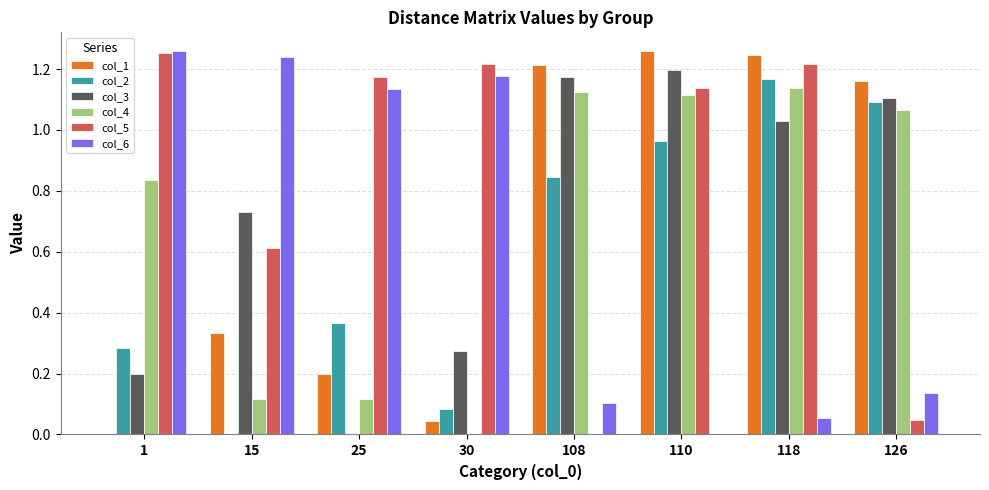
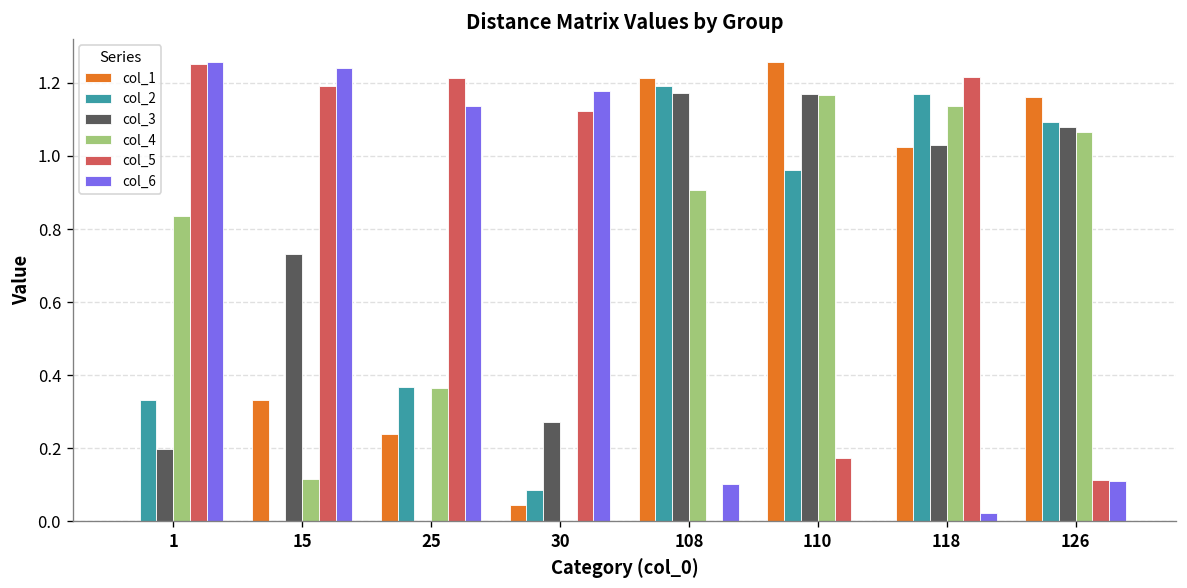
  {
    "col_1": {
      "1": 0.00,
      "15": 0.33,
-     "25": 0.20,
+     "25": 0.24,
      "30": 0.05,
      "108": 1.21,
      "110": 1.26,
-     "118": 1.25,
+     "118": 1.03,
      "126": 1.16
    },
    "col_2": {
-     "1": 0.29,
+     "1": 0.33,
      "15": 0.00,
      "25": 0.37,
      "30": 0.09,
-     "108": 0.85,
+     "108": 1.19,
      "110": 0.96,
      "118": 1.17,
      "126": 1.09
    },
    "col_3": {
      "1": 0.20,
      "15": 0.73,
      "25": 0.00,
      "30": 0.27,
      "108": 1.17,
-     "110": 1.20,
+     "110": 1.17,
      "118": 1.03,
-     "126": 1.11
+     "126": 1.08
    },
    "col_4": {
      "1": 0.84,
      "15": 0.12,
-     "25": 0.12,
+     "25": 0.37,
      "30": 0.00,
-     "108": 1.12,
-     "110": 1.12,
+     "108": 0.91,
+     "110": 1.17,
      "118": 1.14,
      "126": 1.07
    },
    "col_5": {
      "1": 1.25,
-     "15": 0.61,
-     "25": 1.17,
-     "30": 1.22,
+     "15": 1.19,
+     "25": 1.21,
+     "30": 1.12,
      "108": 0.00,
-     "110": 1.14,
+     "110": 0.17,
      "118": 1.22,
-     "126": 0.05
+     "126": 0.11
    },
    "col_6": {
      "1": 1.26,
      "15": 1.24,
      "25": 1.14,
      "30": 1.18,
      "108": 0.10,
      "110": 0.00,
-     "118": 0.05,
-     "126": 0.14
+     "118": 0.02,
+     "126": 0.11
    }
  }
